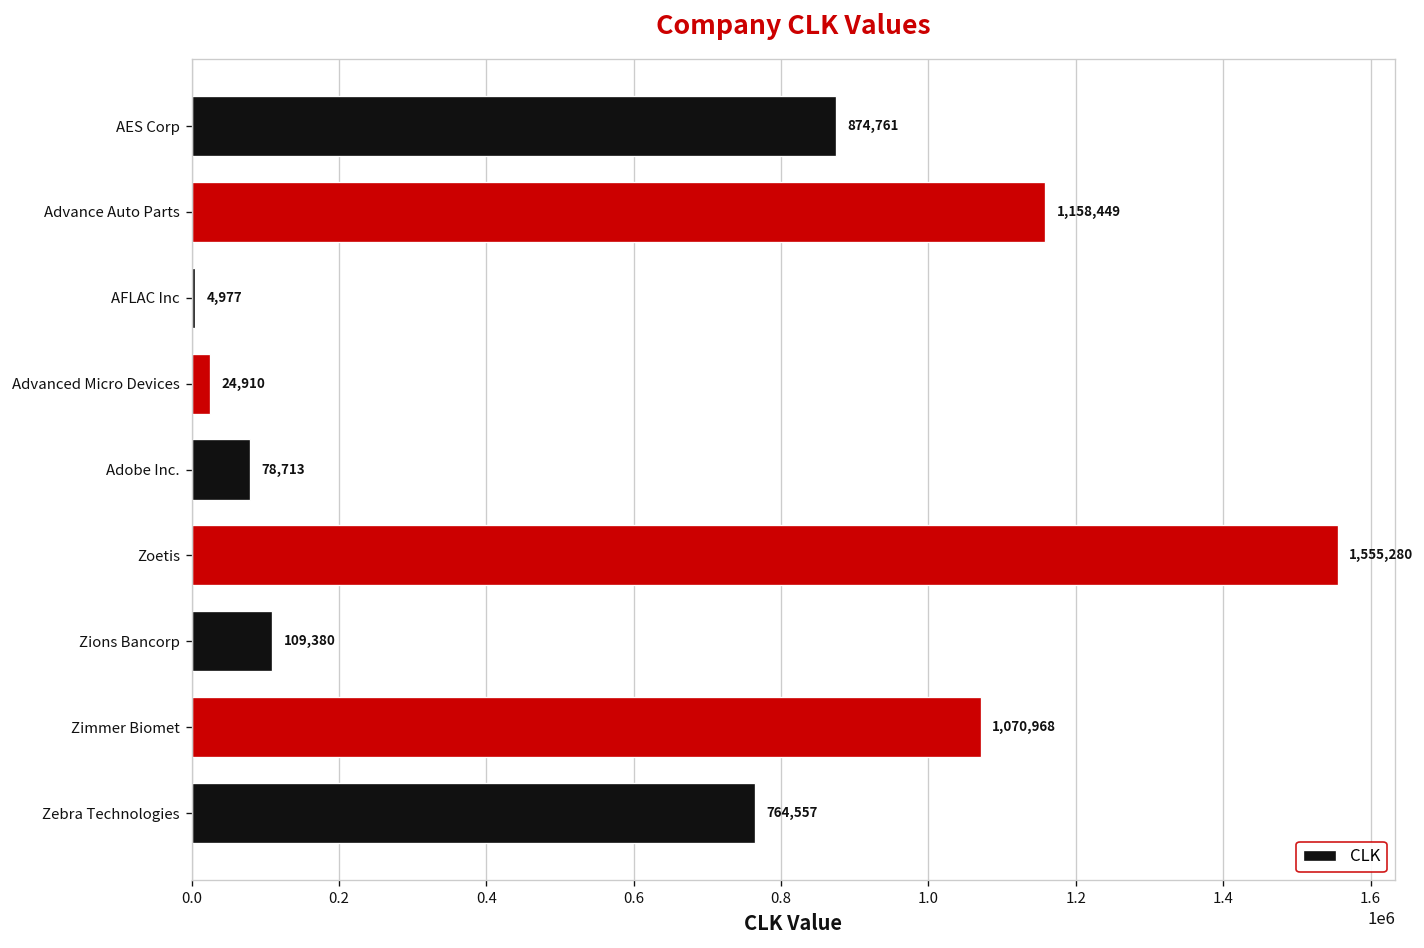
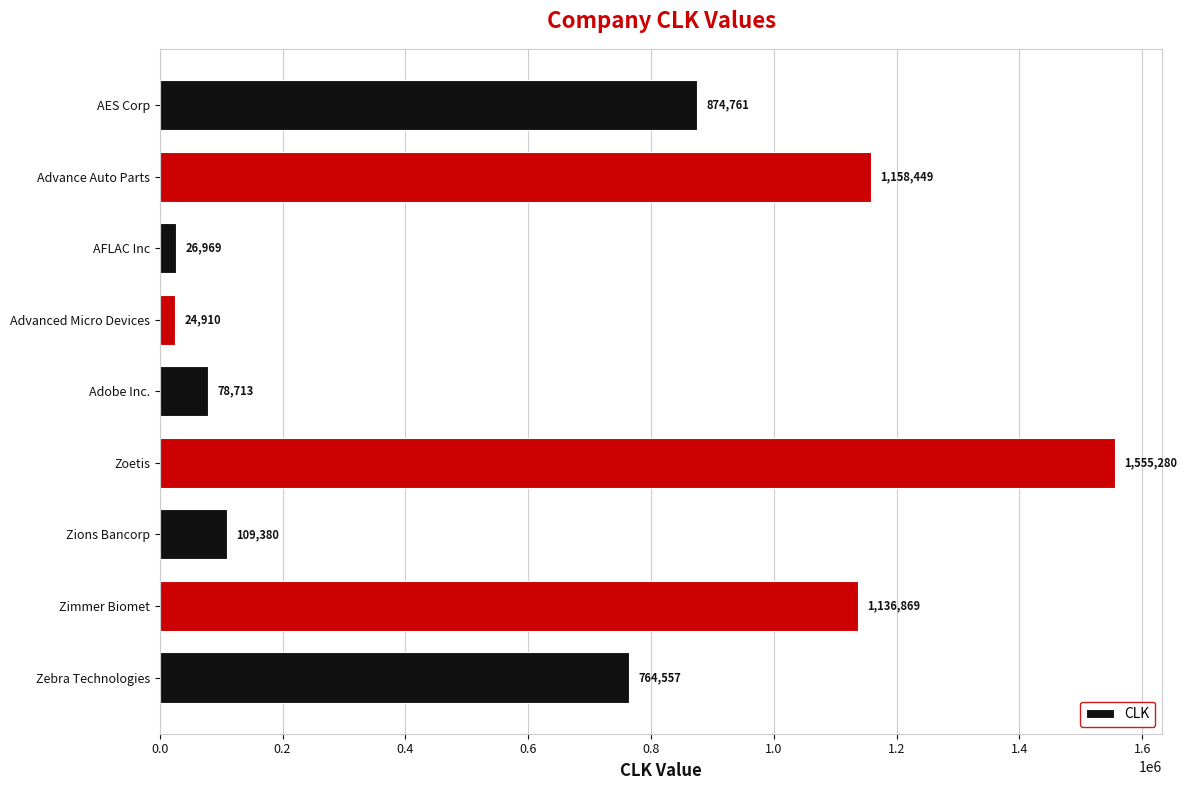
  {
    "AES Corp": "874,761",
    "Advance Auto Parts": "1,158,449",
-   "AFLAC Inc": "4,977",
+   "AFLAC Inc": "26,969",
    "Advanced Micro Devices": "24,910",
    "Adobe Inc.": "78,713",
    "Zoetis": "1,555,280",
    "Zions Bancorp": "109,380",
-   "Zimmer Biomet": "1,070,968",
+   "Zimmer Biomet": "1,136,869",
    "Zebra Technologies": "764,557"
  }
